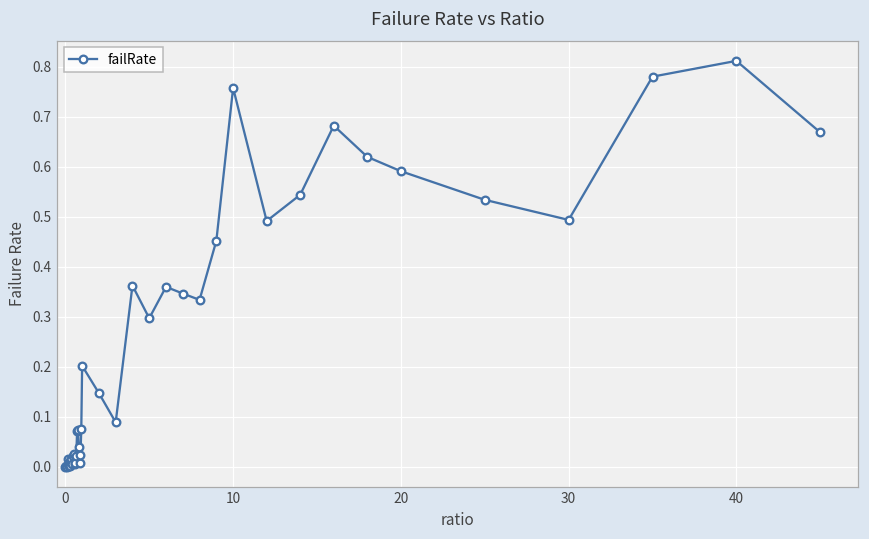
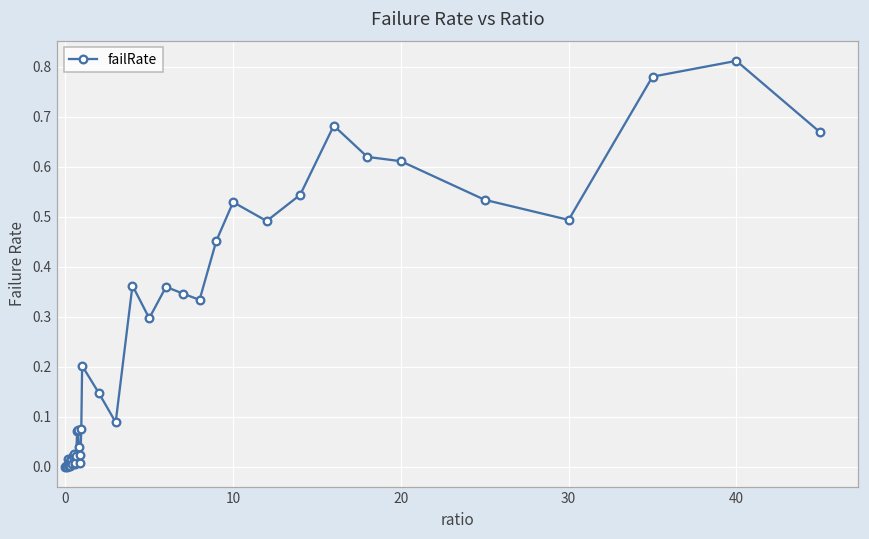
  {
    "0": 0.00,
-   "10": 0.76,
-   "20": 0.59,
+   "10": 0.53,
+   "20": 0.61,
    "30": 0.49,
    "40": 0.81
  }
